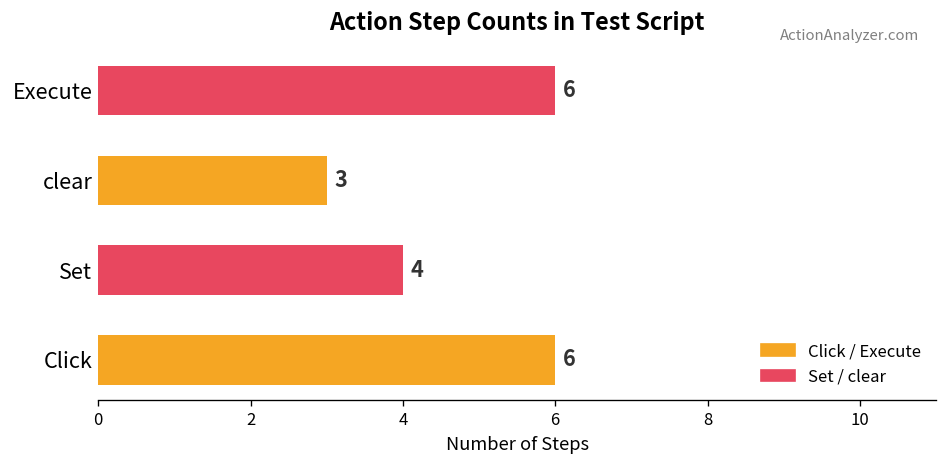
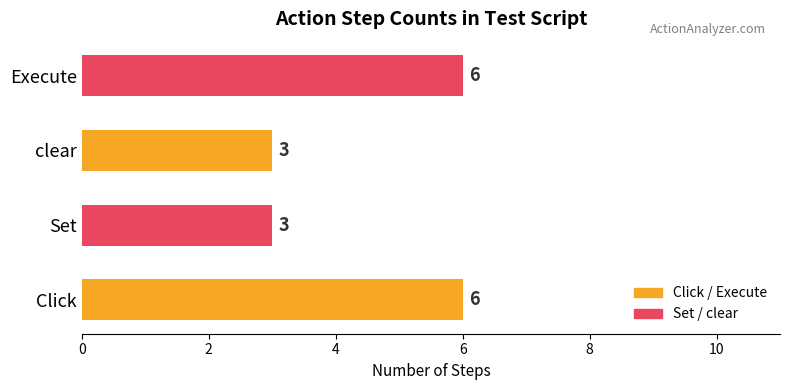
  {
    "Execute": 6,
    "clear": 3,
-   "Set": 4,
+   "Set": 3,
    "Click": 6
  }
